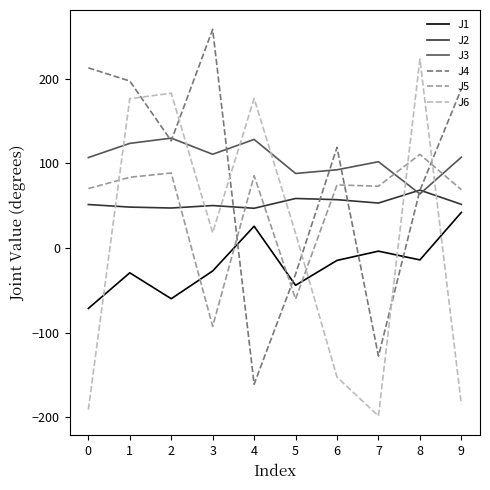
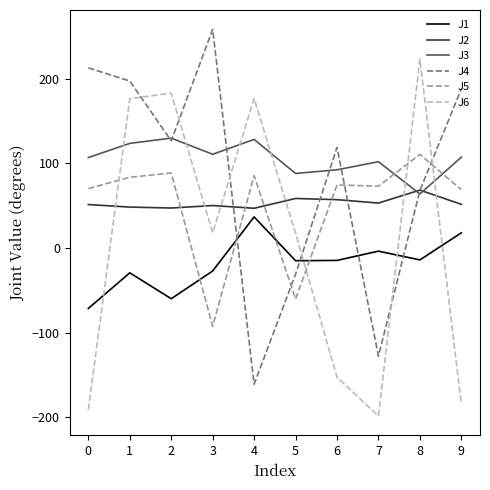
  {
    "J1": {
      "0": -70,
      "1": -30,
      "2": -60,
      "3": -30,
-     "4": 30,
-     "5": -40,
+     "4": 40,
+     "5": -10,
      "6": -10,
      "7": 0,
      "8": -10,
-     "9": 40
+     "9": 20
    }
  }
